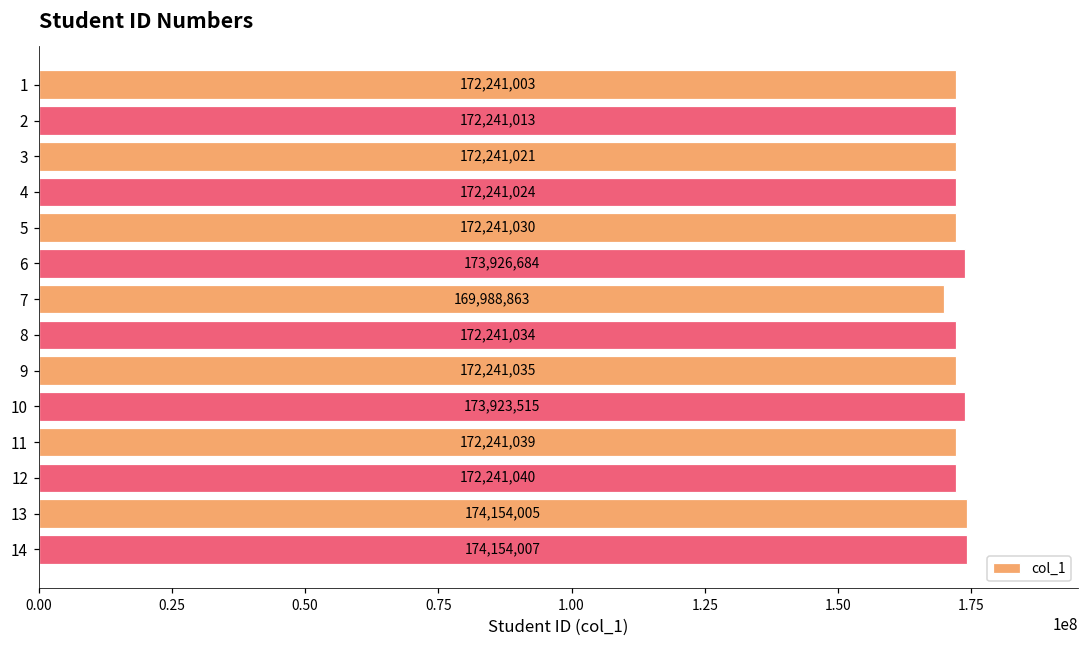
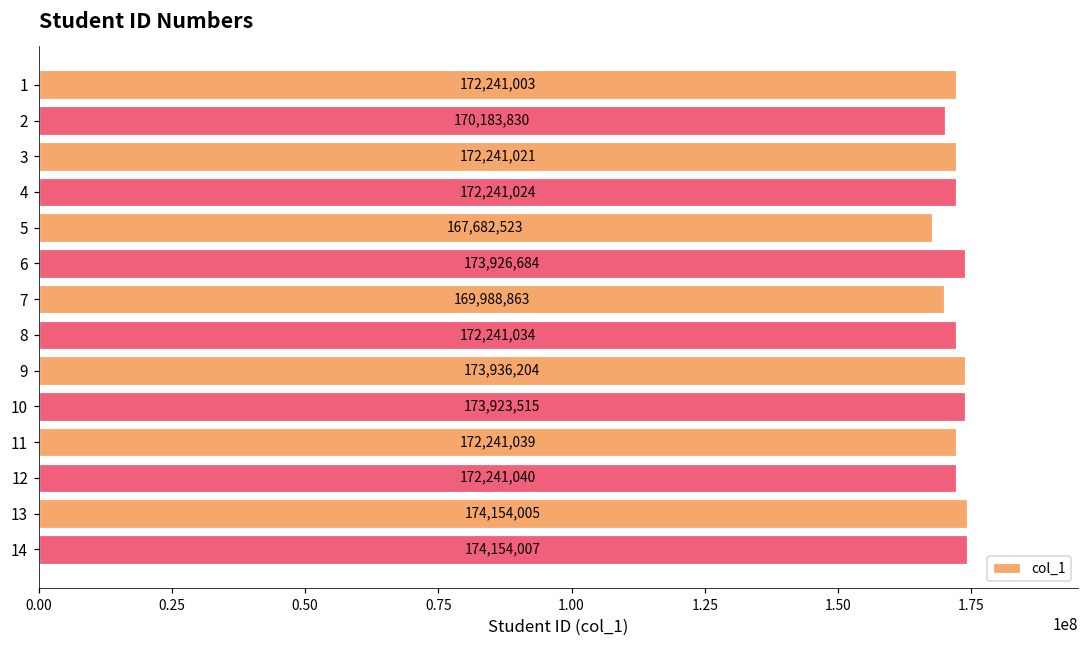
  {
    "1": "172,241,003",
-   "2": "172,241,013",
+   "2": "170,183,830",
    "3": "172,241,021",
    "4": "172,241,024",
-   "5": "172,241,030",
+   "5": "167,682,523",
    "6": "173,926,684",
    "7": "169,988,863",
    "8": "172,241,034",
-   "9": "172,241,035",
+   "9": "173,936,204",
    "10": "173,923,515",
    "11": "172,241,039",
    "12": "172,241,040",
    "13": "174,154,005",
    "14": "174,154,007"
  }
